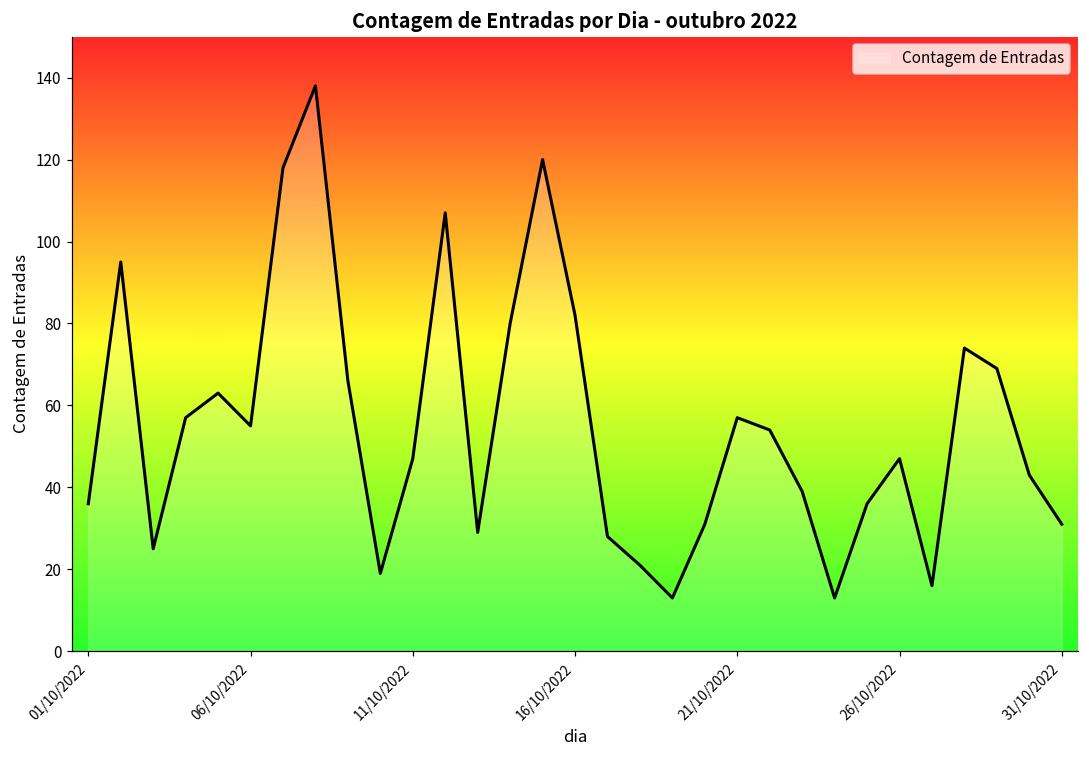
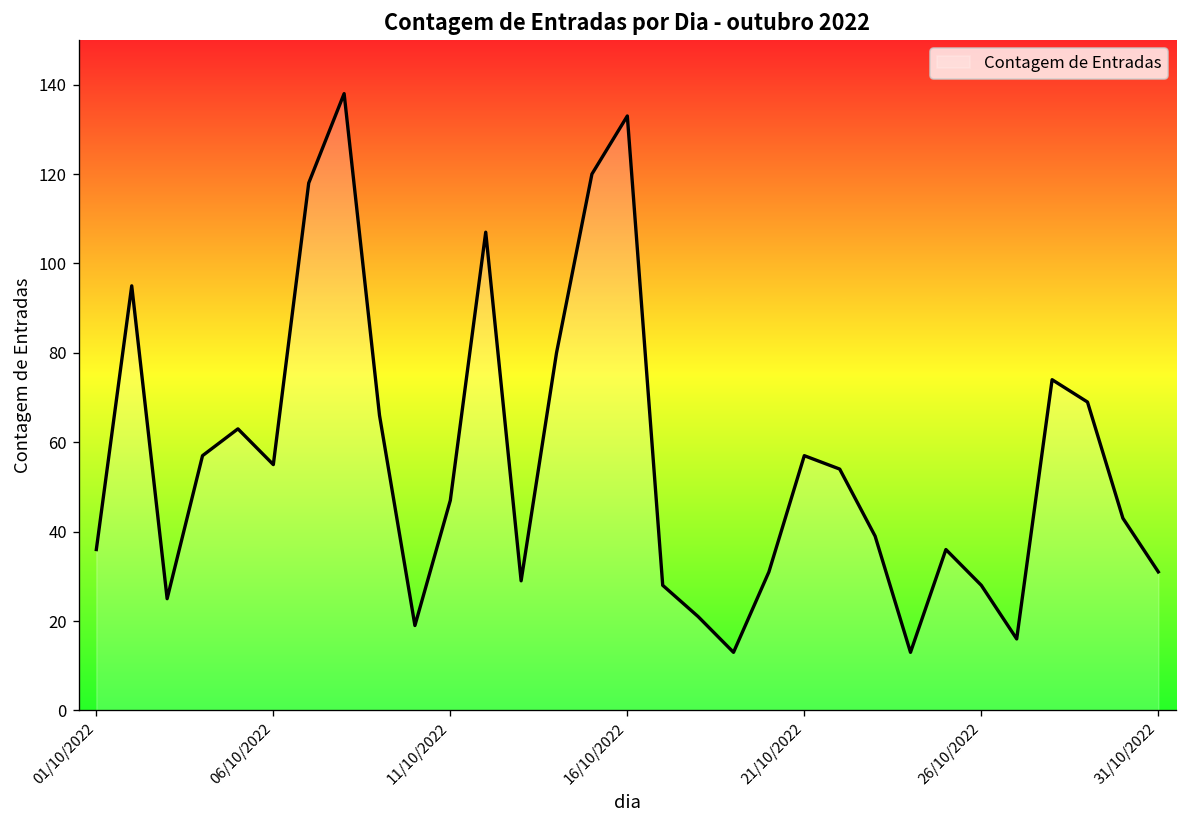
  {
    "01/10/2022": 36,
    "06/10/2022": 55,
    "11/10/2022": 47,
-   "16/10/2022": 82,
+   "16/10/2022": 133,
    "21/10/2022": 57,
-   "26/10/2022": 47,
+   "26/10/2022": 28,
    "31/10/2022": 31
  }
